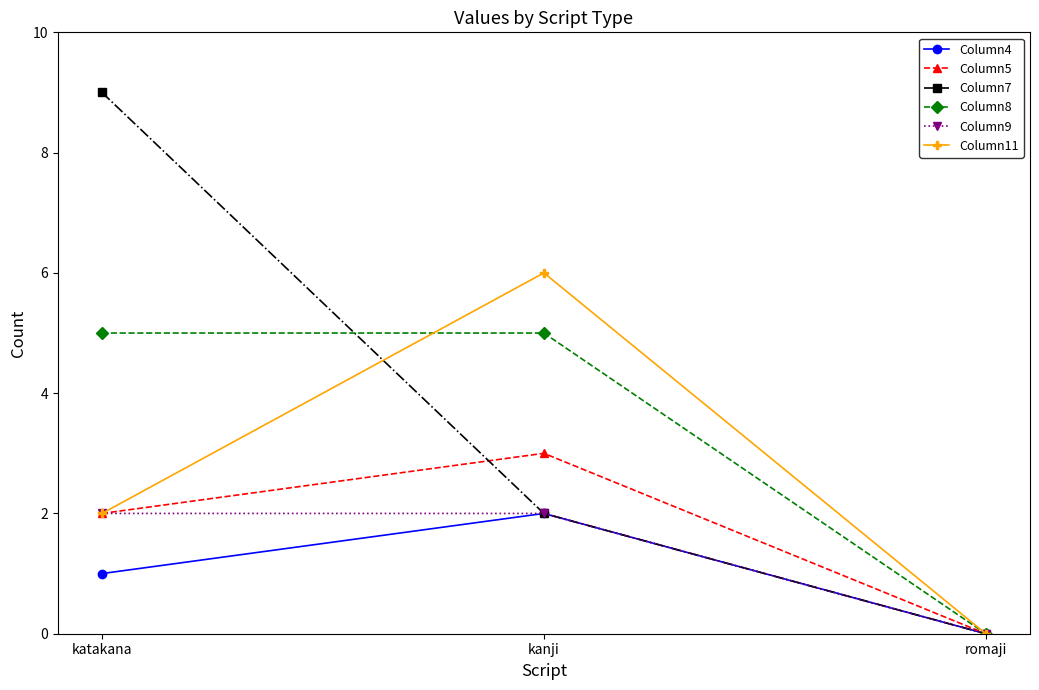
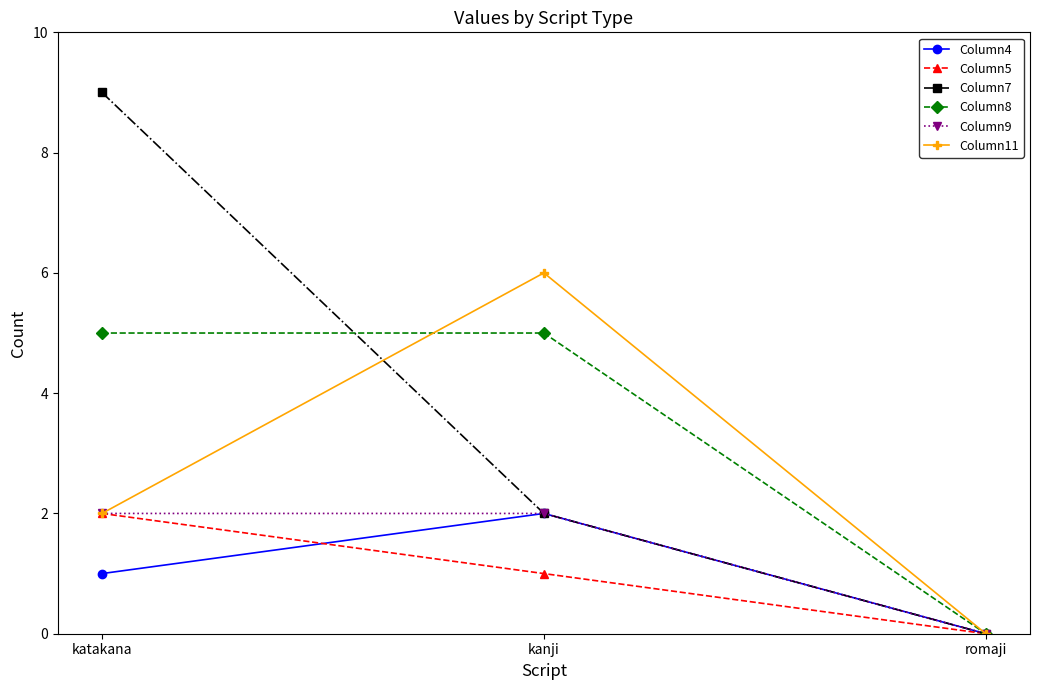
  {
    "Column4": {
      "katakana": 1
    },
    "Column5": {
-     "kanji": 3
+     "kanji": 1
    },
    "Column7": {
      "katakana": 9
    },
    "Column8": {
      "katakana": 5,
      "kanji": 5
    },
    "Column11": {
      "kanji": 6
    }
  }
